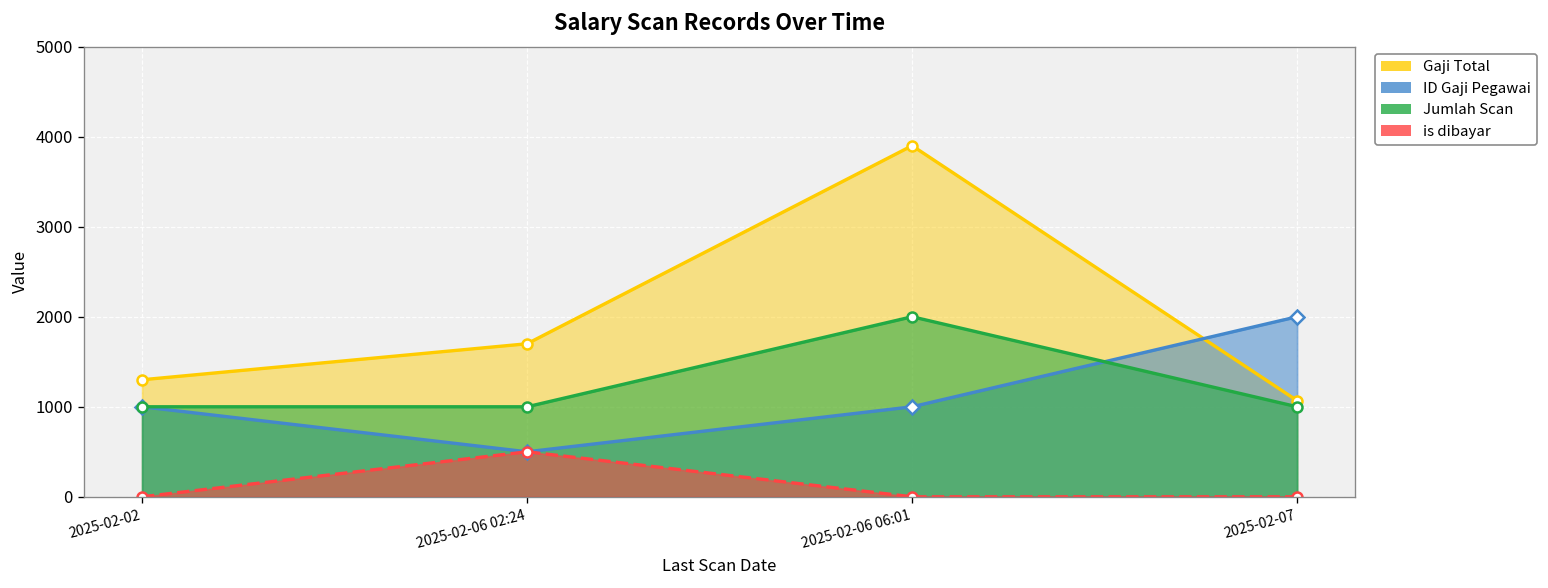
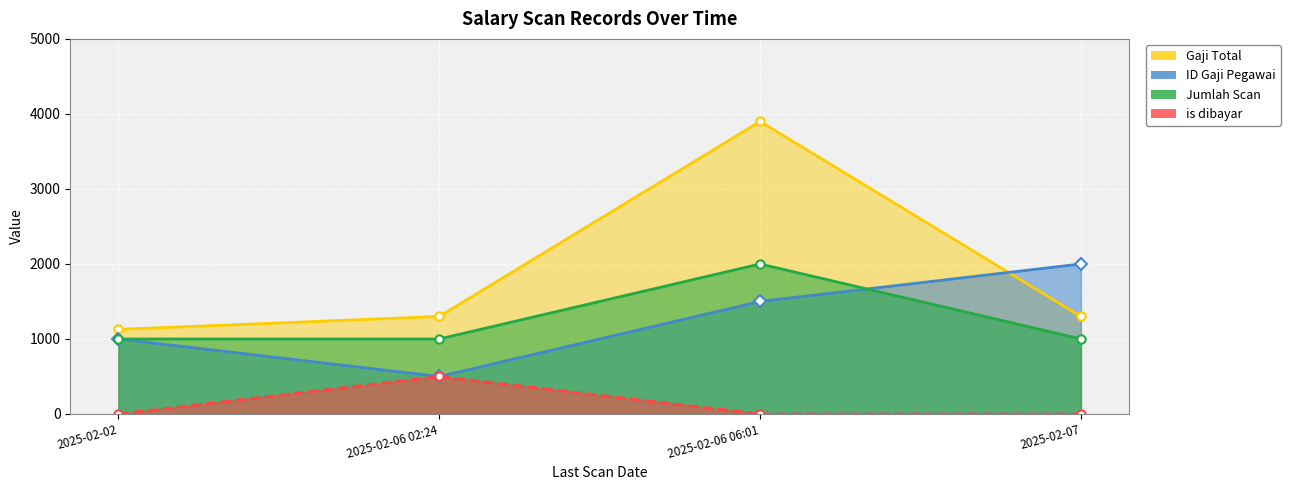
  {
    "Gaji Total": {
-     "2025-02-02": 1300,
-     "2025-02-06 02:24": 1700,
+     "2025-02-02": 1100,
+     "2025-02-06 02:24": 1300,
      "2025-02-06 06:01": 3900,
-     "2025-02-07": 1100
+     "2025-02-07": 1300
    },
    "ID Gaji Pegawai": {
-     "2025-02-06 06:01": 1000,
+     "2025-02-06 06:01": 1500,
      "2025-02-07": 2000
    },
    "Jumlah Scan": {
      "2025-02-06 02:24": 1000,
      "2025-02-06 06:01": 2000,
      "2025-02-07": 1000
    },
    "is dibayar": {
      "2025-02-02": 0,
      "2025-02-06 06:01": 0,
      "2025-02-07": 0
    }
  }
